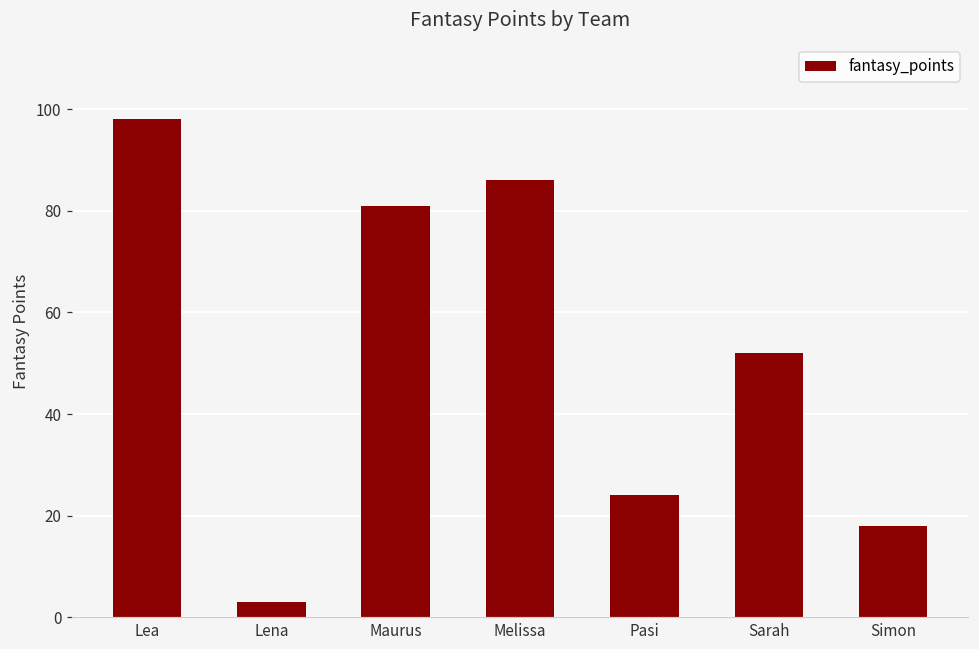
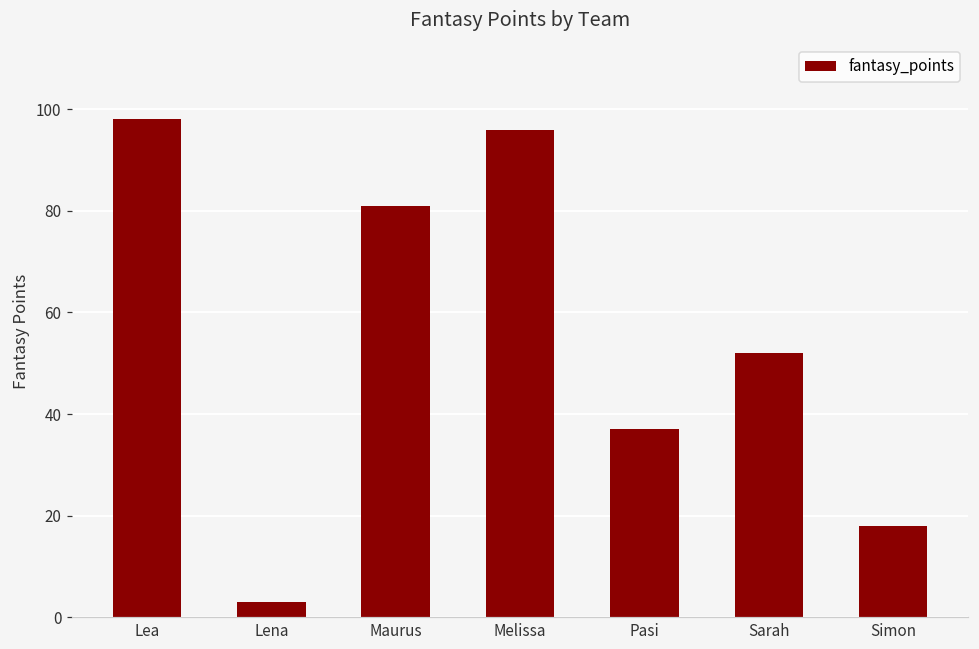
  {
    "Lea": 98,
    "Lena": 3,
    "Maurus": 81,
-   "Melissa": 86,
-   "Pasi": 24,
+   "Melissa": 96,
+   "Pasi": 37,
    "Sarah": 52,
    "Simon": 18
  }
